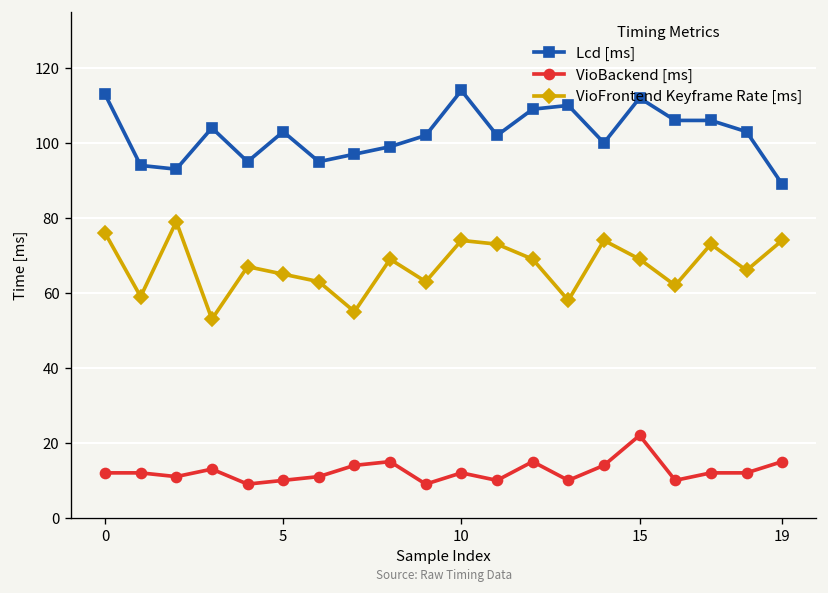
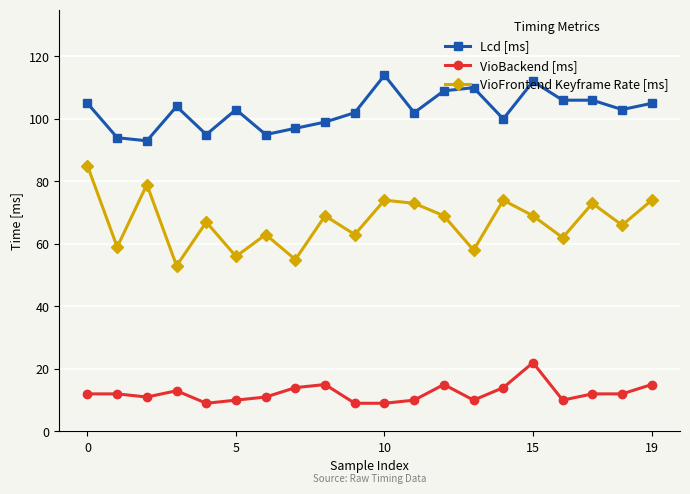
  {
    "Lcd [ms]": {
-     "0": 113,
+     "0": 105,
      "5": 103,
      "10": 114,
      "15": 112,
-     "19": 89
+     "19": 105
    },
    "VioBackend [ms]": {
      "0": 12,
      "5": 10,
-     "10": 12,
+     "10": 9,
      "15": 22,
      "19": 15
    },
    "VioFrontend Keyframe Rate [ms]": {
-     "0": 76,
-     "5": 65,
+     "0": 85,
+     "5": 56,
      "10": 74,
      "15": 69,
      "19": 74
    }
  }
